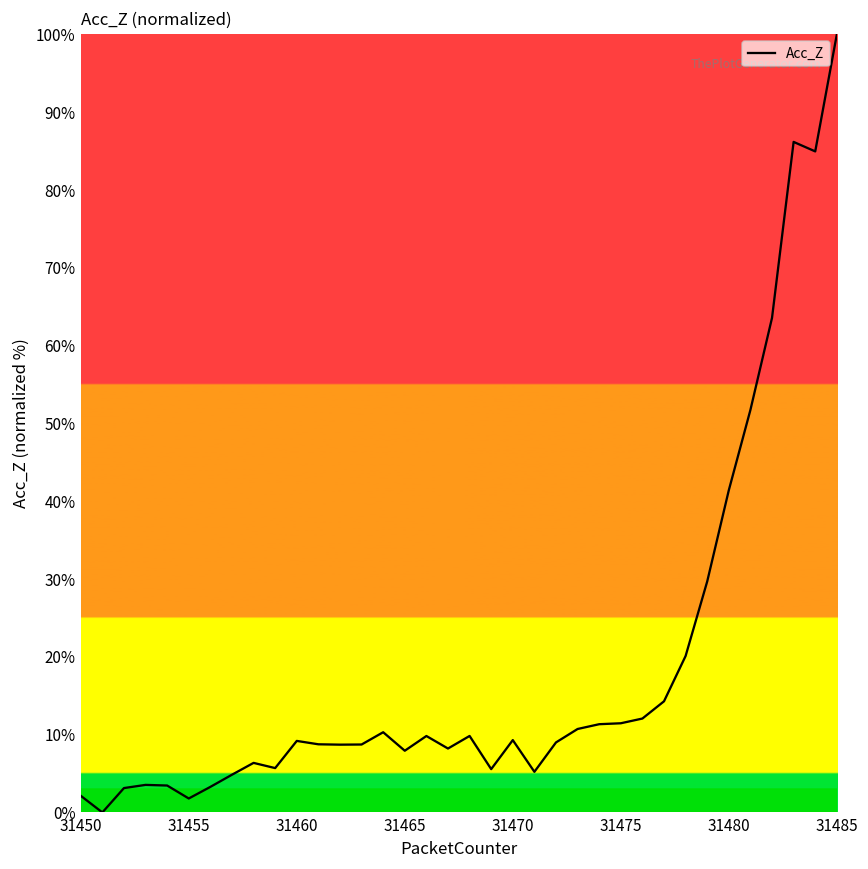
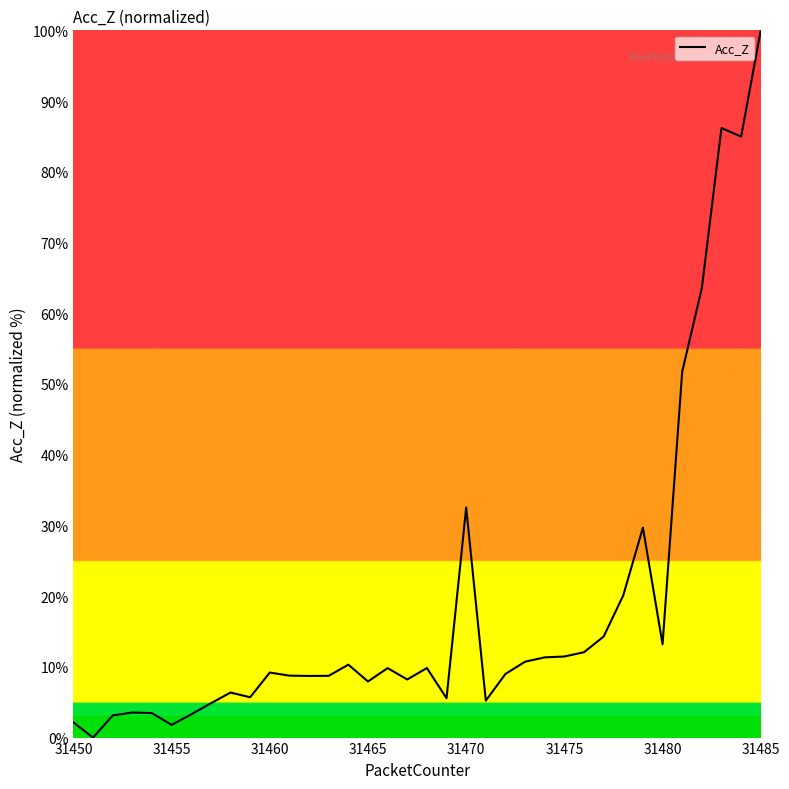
  {
    "31460": "9%",
    "31465": "8%",
-   "31470": "9%",
+   "31470": "33%",
    "31475": "11%",
-   "31480": "41%",
+   "31480": "13%",
    "31485": "100%"
  }
